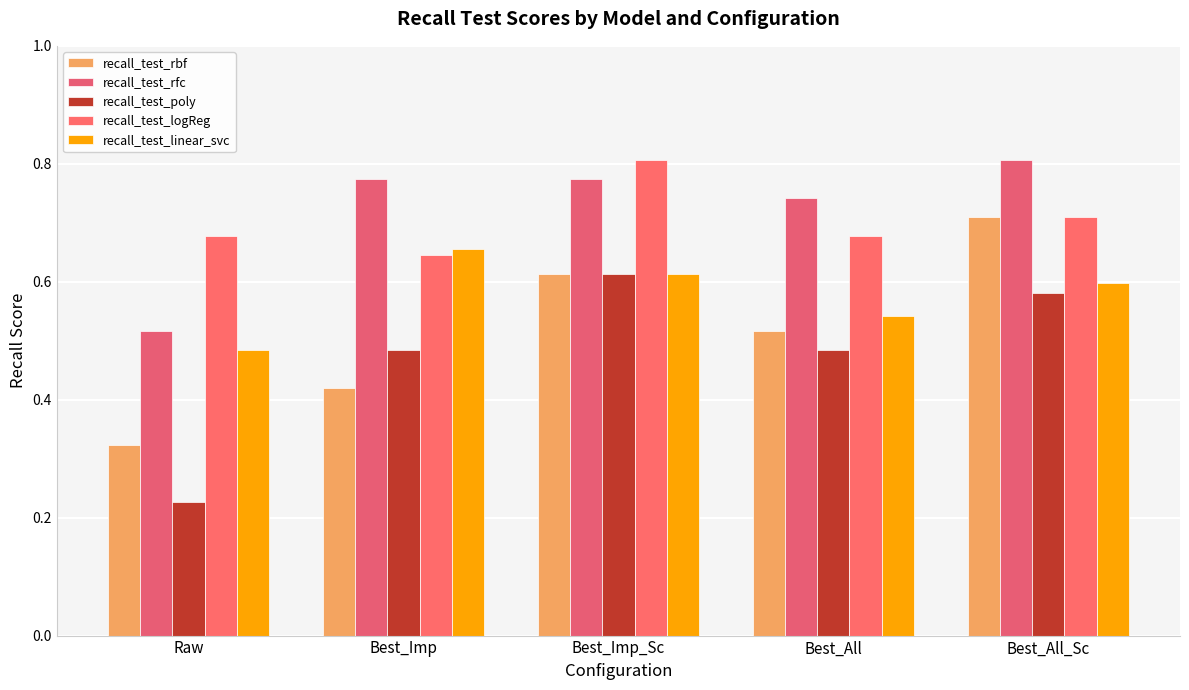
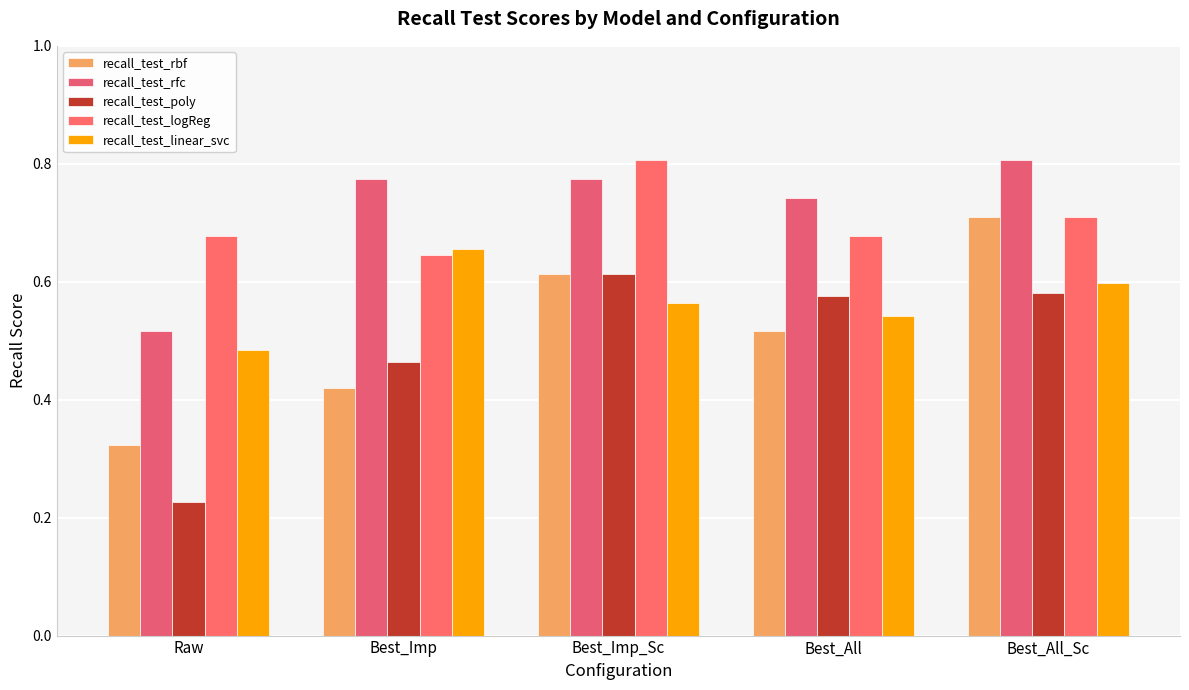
  {
    "recall_test_poly": {
      "Raw": 0.23,
-     "Best_Imp": 0.48,
+     "Best_Imp": 0.46,
      "Best_Imp_Sc": 0.61,
-     "Best_All": 0.48,
+     "Best_All": 0.58,
      "Best_All_Sc": 0.58
    },
    "recall_test_linear_svc": {
      "Raw": 0.48,
      "Best_Imp": 0.65,
-     "Best_Imp_Sc": 0.61,
+     "Best_Imp_Sc": 0.56,
      "Best_All": 0.54,
      "Best_All_Sc": 0.60
    }
  }
